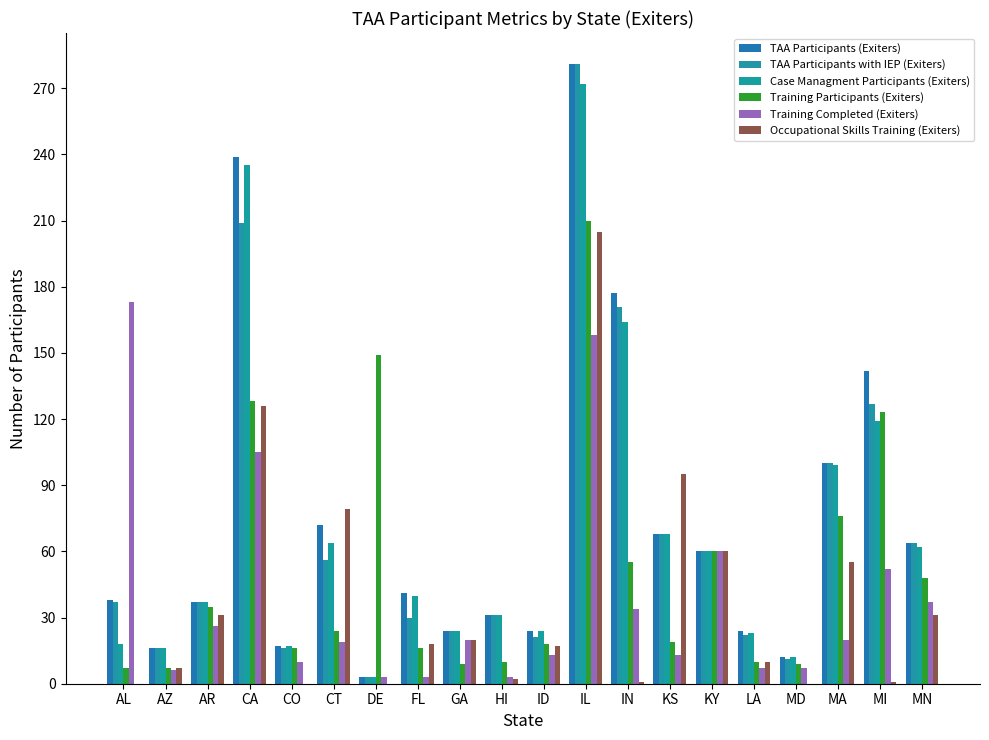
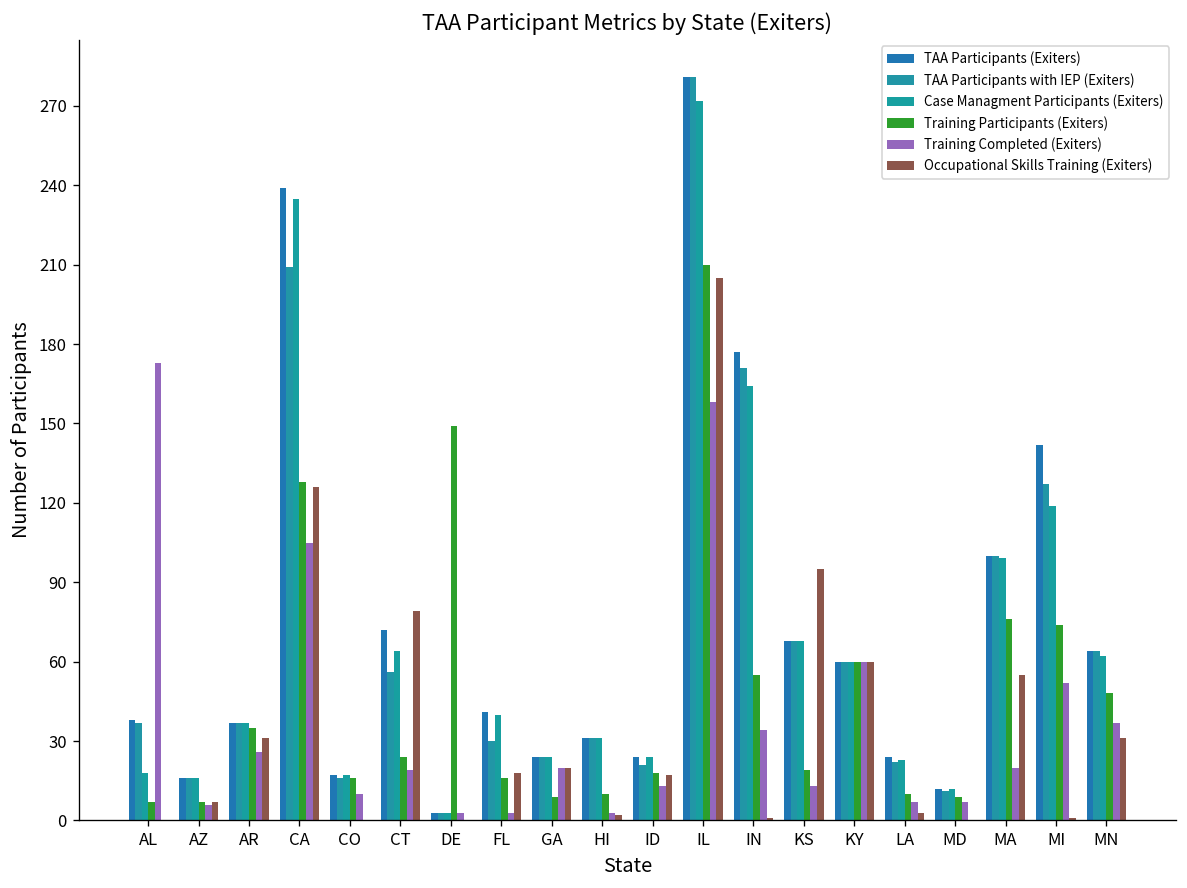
  {
    "Training Participants (Exiters)": {
      "AL": 7,
      "AZ": 7,
      "AR": 35,
      "CA": 128,
      "CO": 16,
      "CT": 24,
      "DE": 149,
      "FL": 16,
      "GA": 9,
      "HI": 10,
      "ID": 18,
      "IL": 210,
      "IN": 55,
      "KS": 19,
      "KY": 60,
      "LA": 10,
      "MD": 9,
      "MA": 76,
-     "MI": 123,
+     "MI": 74,
      "MN": 48
    },
    "Training Completed (Exiters)": {
      "AL": 173,
      "AZ": 6,
      "AR": 26,
      "CA": 105,
      "CO": 10,
      "CT": 19,
      "DE": 3,
      "FL": 3,
      "GA": 20,
      "HI": 3,
      "ID": 13,
      "IL": 158,
      "IN": 34,
      "KS": 13,
      "KY": 60,
      "LA": 7,
      "MD": 7,
      "MA": 20,
      "MI": 52,
      "MN": 37
    },
    "Occupational Skills Training (Exiters)": {
      "AL": 0,
      "AZ": 7,
      "AR": 31,
      "CA": 126,
      "CO": 0,
      "CT": 79,
      "DE": 0,
      "FL": 18,
      "GA": 20,
      "HI": 2,
      "ID": 17,
      "IL": 205,
      "KS": 95,
      "KY": 60,
-     "LA": 10,
+     "LA": 3,
      "MD": 0,
      "MA": 55,
      "MN": 31
    }
  }
